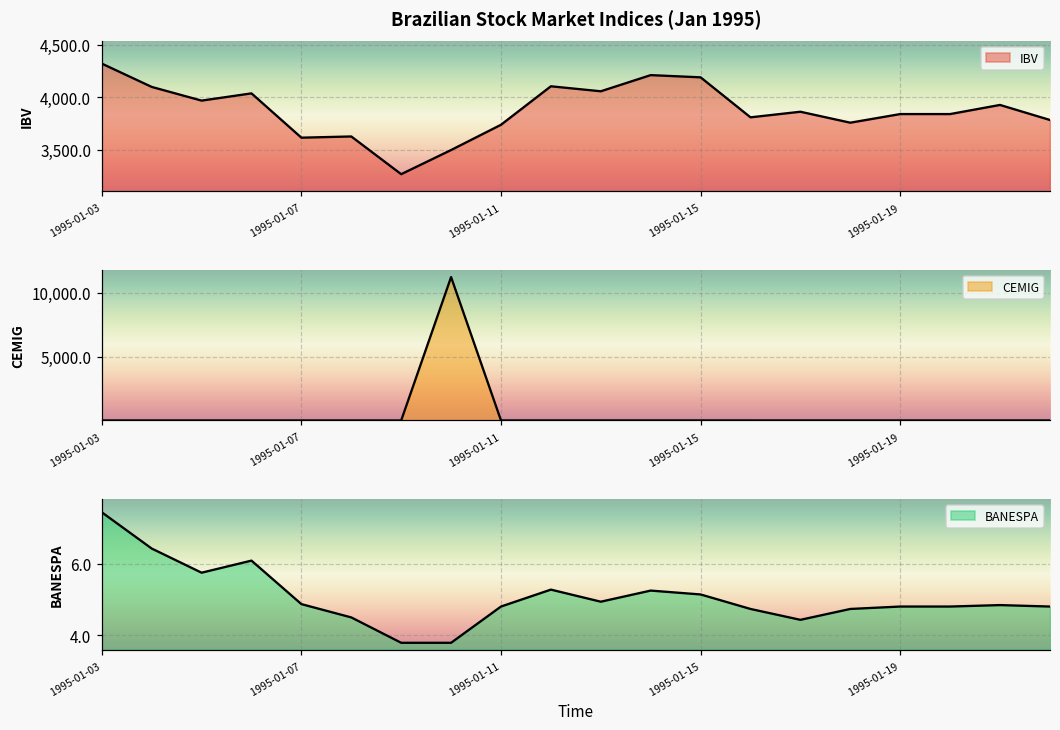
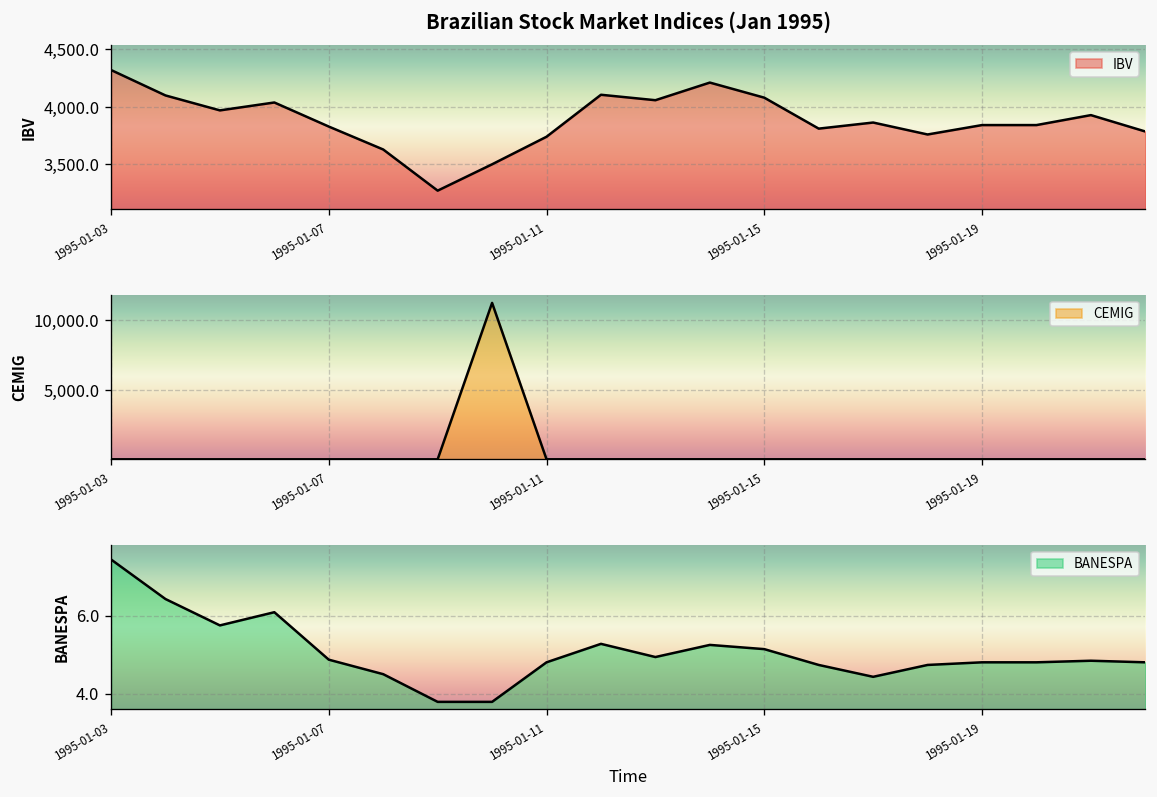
  {
    "Brazilian Stock Market Indices (Jan 1995)": {
      "1995-01-03": "4,300",
-     "1995-01-07": "3,600",
+     "1995-01-07": "3,800",
      "1995-01-11": "3,700",
-     "1995-01-15": "4,200",
+     "1995-01-15": "4,100",
      "1995-01-19": "3,800"
    }
  }
